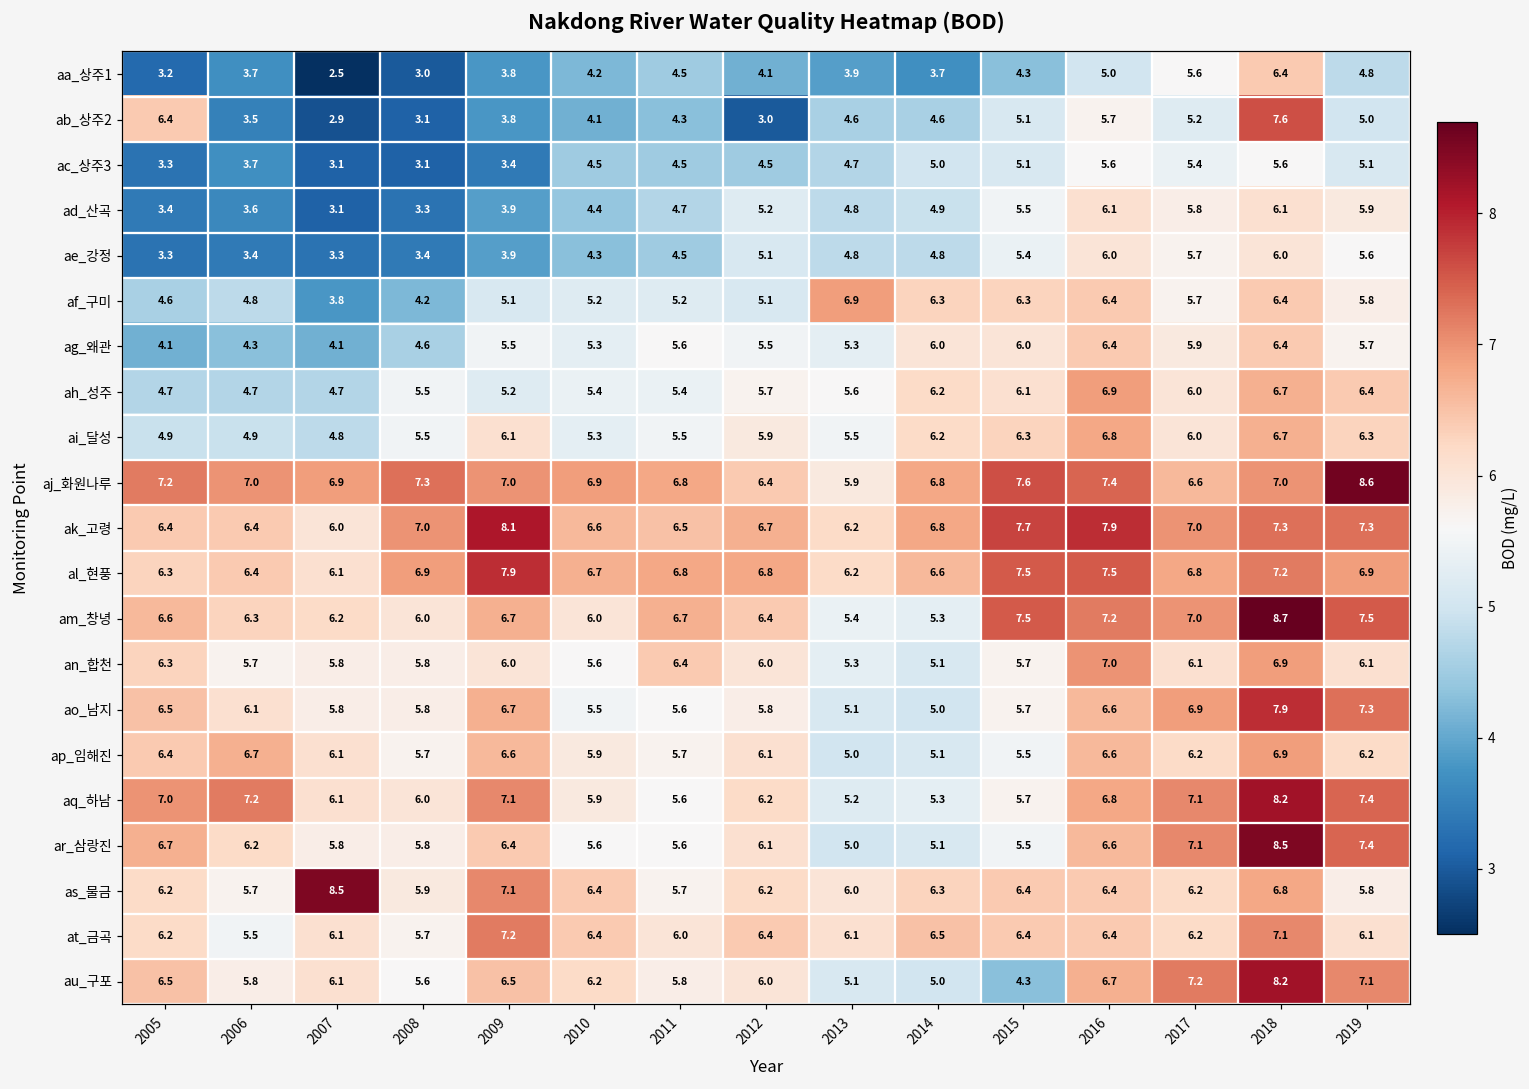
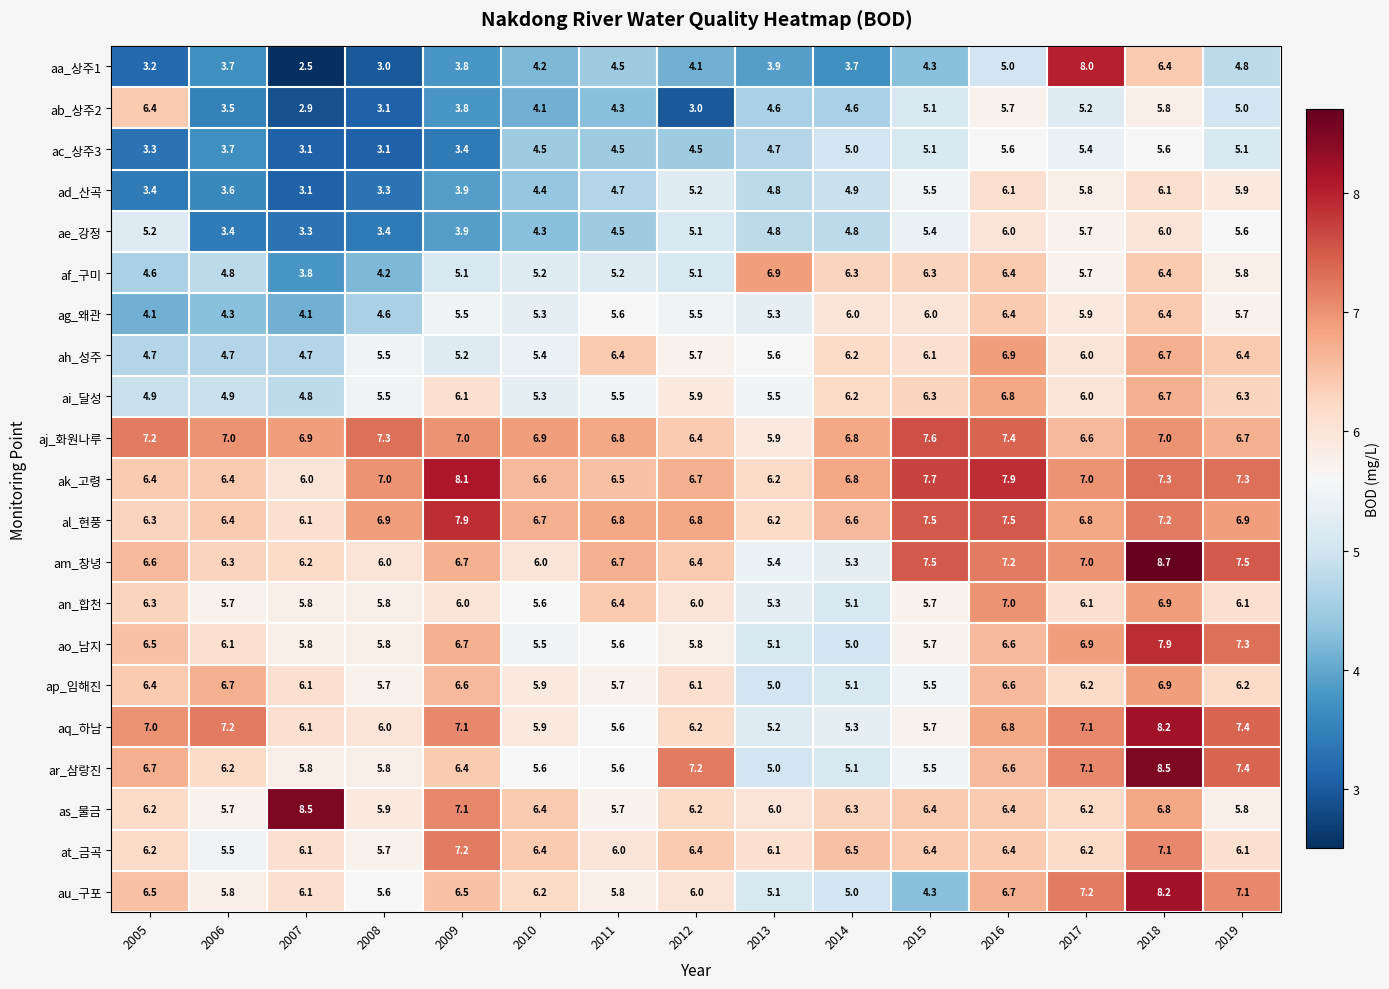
  {
    "aa_상주1": {
      "2005": 3.2,
      "2006": 3.7,
      "2007": 2.5,
      "2008": 3.0,
      "2009": 3.8,
      "2010": 4.2,
      "2011": 4.5,
      "2012": 4.1,
      "2013": 3.9,
      "2014": 3.7,
      "2015": 4.3,
      "2016": 5.0,
-     "2017": 5.6,
+     "2017": 8.0,
      "2018": 6.4,
      "2019": 4.8
    },
    "ab_상주2": {
      "2005": 6.4,
      "2006": 3.5,
      "2007": 2.9,
      "2008": 3.1,
      "2009": 3.8,
      "2010": 4.1,
      "2011": 4.3,
      "2012": 3.0,
      "2013": 4.6,
      "2014": 4.6,
      "2015": 5.1,
      "2016": 5.7,
      "2017": 5.2,
-     "2018": 7.6,
+     "2018": 5.8,
      "2019": 5.0
    },
    "ae_강정": {
-     "2005": 3.3,
+     "2005": 5.2,
      "2006": 3.4,
      "2007": 3.3,
      "2008": 3.4,
      "2009": 3.9,
      "2010": 4.3,
      "2011": 4.5,
      "2012": 5.1,
      "2013": 4.8,
      "2014": 4.8,
      "2015": 5.4,
      "2016": 6.0,
      "2017": 5.7,
      "2018": 6.0,
      "2019": 5.6
    },
    "ah_성주": {
      "2005": 4.7,
      "2006": 4.7,
      "2007": 4.7,
      "2008": 5.5,
      "2009": 5.2,
      "2010": 5.4,
-     "2011": 5.4,
+     "2011": 6.4,
      "2012": 5.7,
      "2013": 5.6,
      "2014": 6.2,
      "2015": 6.1,
      "2016": 6.9,
      "2017": 6.0,
      "2018": 6.7,
      "2019": 6.4
    },
    "aj_화원나루": {
      "2005": 7.2,
      "2006": 7.0,
      "2007": 6.9,
      "2008": 7.3,
      "2009": 7.0,
      "2010": 6.9,
      "2011": 6.8,
      "2012": 6.4,
      "2013": 5.9,
      "2014": 6.8,
      "2015": 7.6,
      "2016": 7.4,
      "2017": 6.6,
      "2018": 7.0,
-     "2019": 8.6
+     "2019": 6.7
    },
    "ar_삼랑진": {
      "2005": 6.7,
      "2006": 6.2,
      "2007": 5.8,
      "2008": 5.8,
      "2009": 6.4,
      "2010": 5.6,
      "2011": 5.6,
-     "2012": 6.1,
+     "2012": 7.2,
      "2013": 5.0,
      "2014": 5.1,
      "2015": 5.5,
      "2016": 6.6,
      "2017": 7.1,
      "2018": 8.5,
      "2019": 7.4
    }
  }
